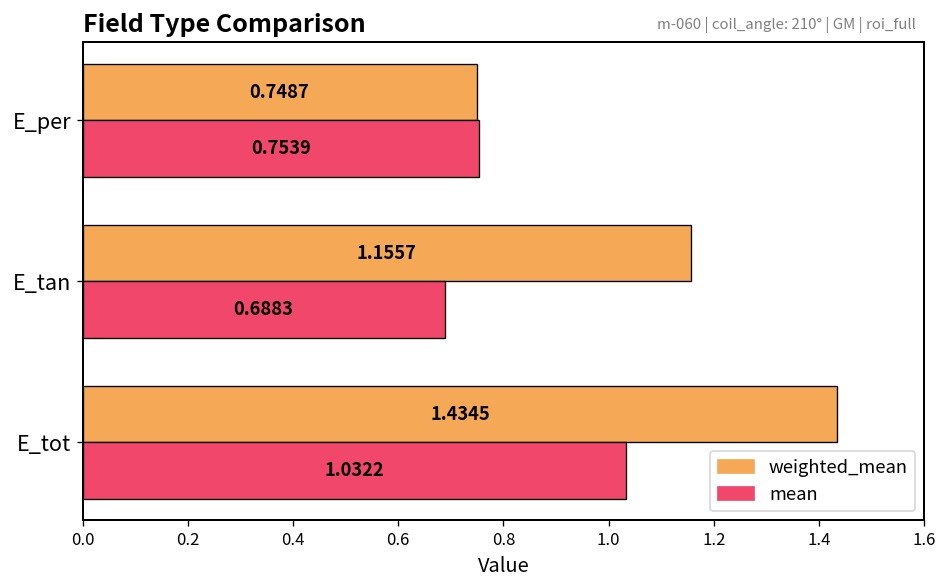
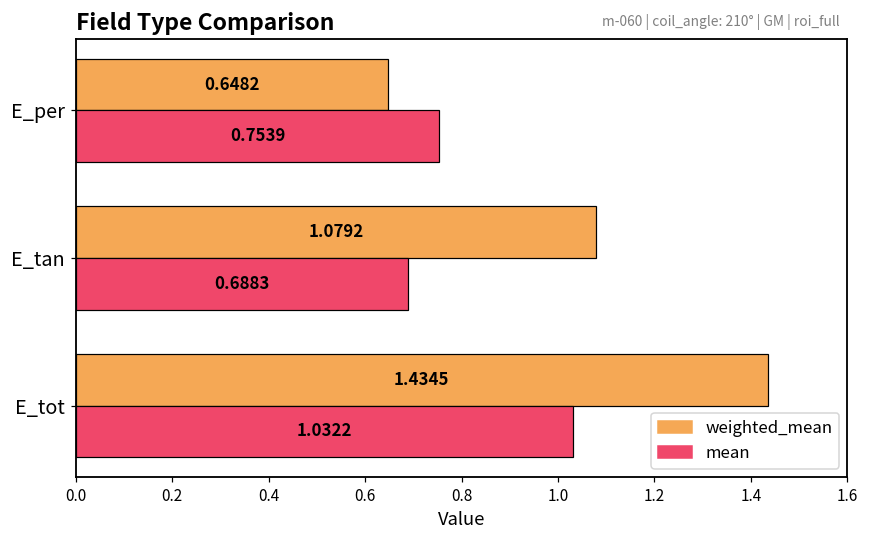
  {
    "weighted_mean": {
-     "E_per": 0.7487,
-     "E_tan": 1.1557,
+     "E_per": 0.6482,
+     "E_tan": 1.0792,
      "E_tot": 1.4345
    },
    "mean": {
      "E_per": 0.7539,
      "E_tan": 0.6883,
      "E_tot": 1.0322
    }
  }
